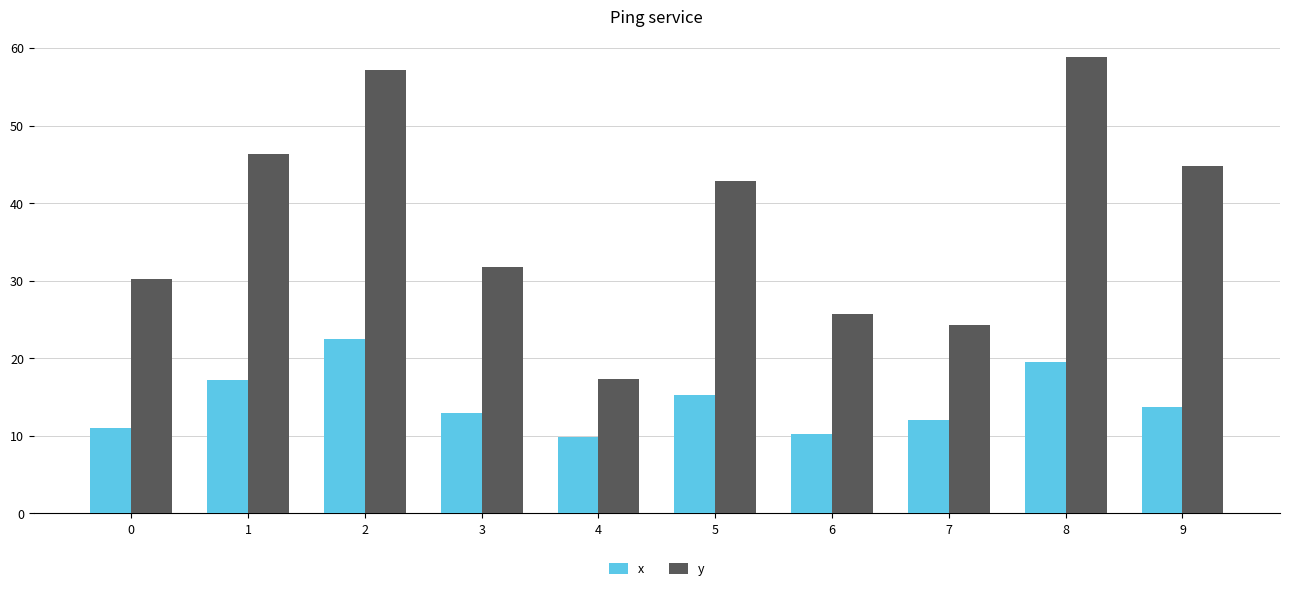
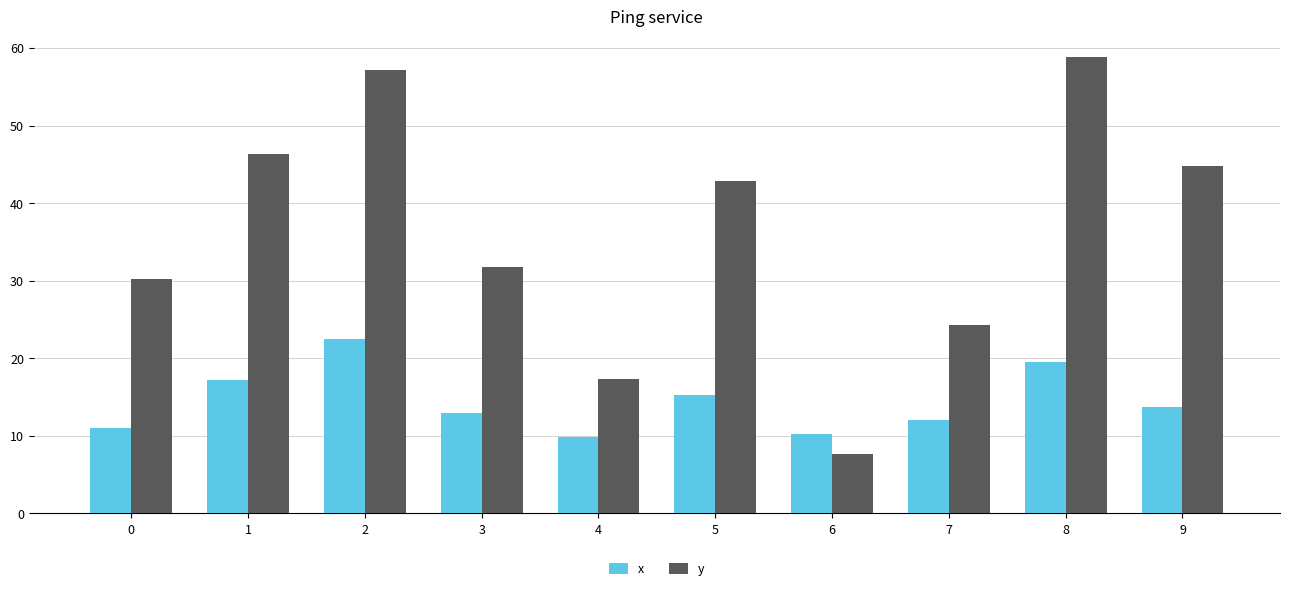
  {
    "x": {
      "0": 11,
      "1": 17,
      "2": 22,
      "3": 13,
      "4": 10,
      "5": 15,
      "6": 10,
      "7": 12,
      "8": 20,
      "9": 14
    },
    "y": {
      "0": 30,
      "1": 46,
      "2": 57,
      "3": 32,
      "4": 17,
      "5": 43,
-     "6": 26,
+     "6": 8,
      "7": 24,
      "8": 59,
      "9": 45
    }
  }
